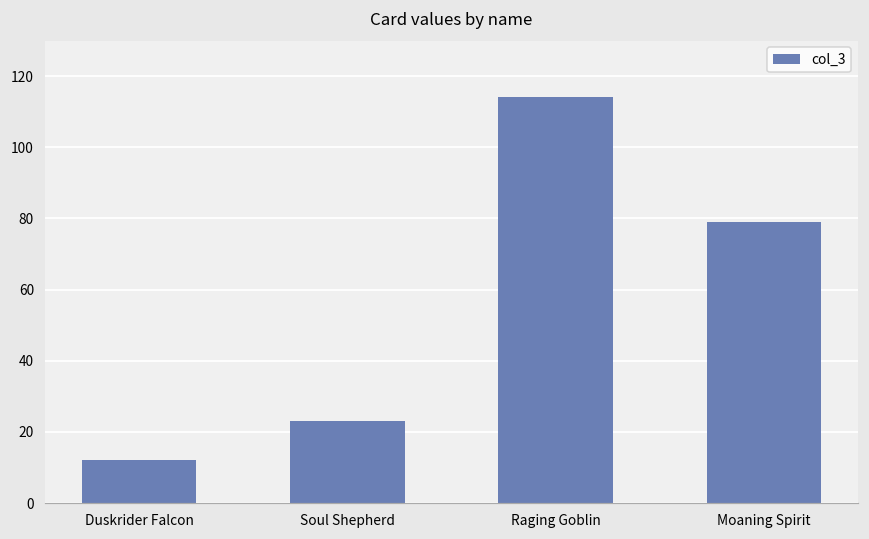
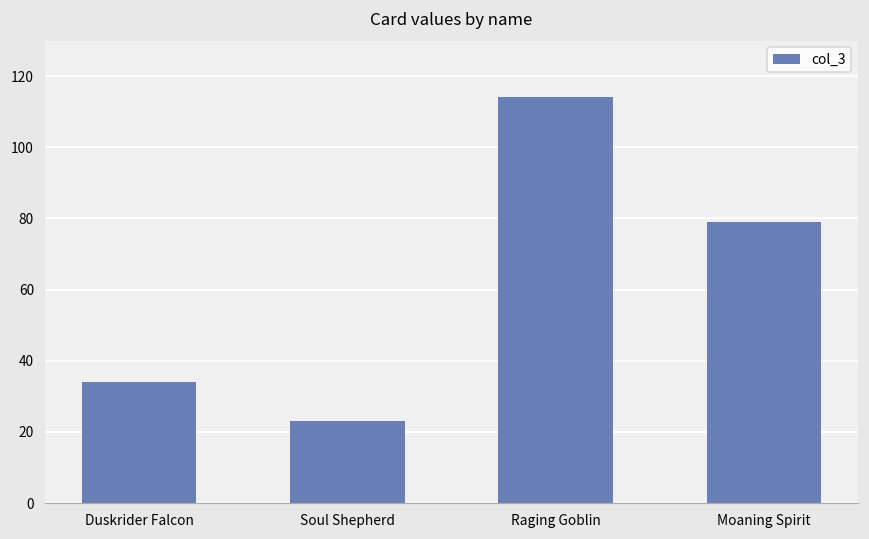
  {
-   "Duskrider Falcon": 12,
+   "Duskrider Falcon": 34,
    "Soul Shepherd": 23,
    "Raging Goblin": 114,
    "Moaning Spirit": 79
  }
